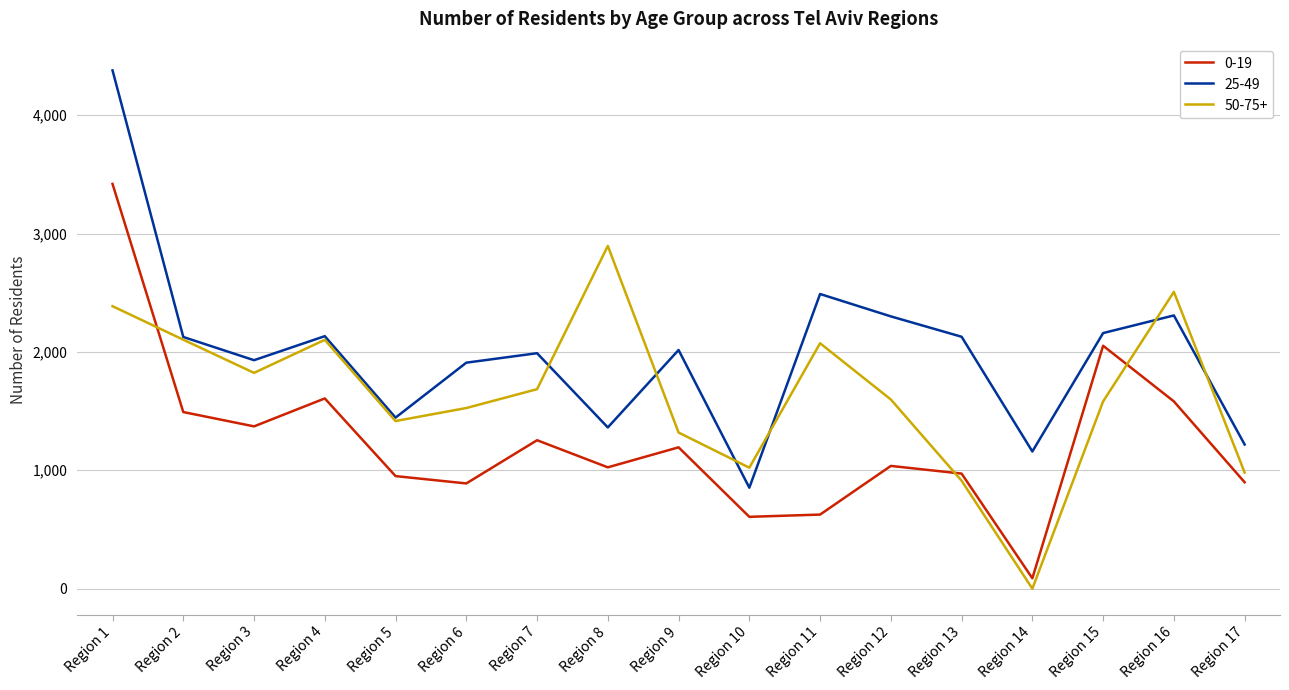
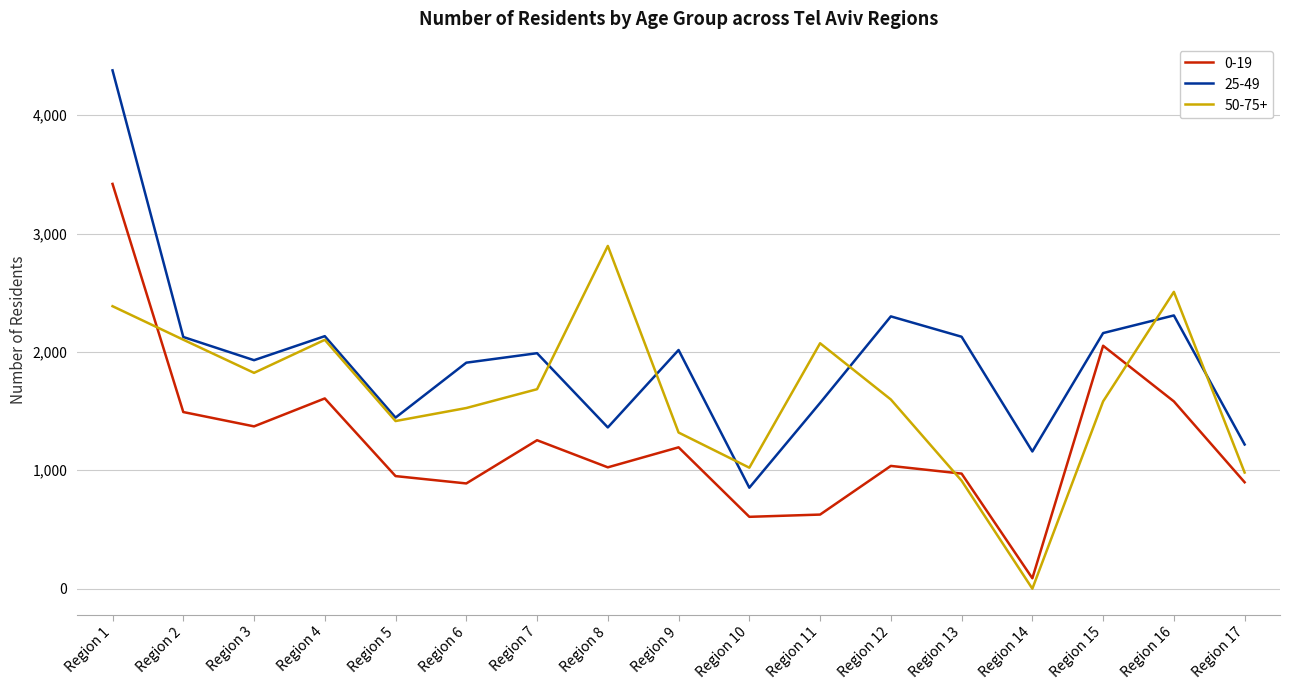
  {
    "0-19": {
      "Region 1": "3,420",
      "Region 2": "1,490",
      "Region 3": "1,370",
      "Region 4": "1,610",
      "Region 5": "950",
      "Region 6": "890",
      "Region 7": "1,250",
      "Region 8": "1,030",
      "Region 9": "1,190",
      "Region 10": "610",
      "Region 11": "630",
      "Region 12": "1,040",
      "Region 13": "970",
      "Region 14": "90",
      "Region 15": "2,050",
      "Region 16": "1,580",
      "Region 17": "900"
    },
    "25-49": {
      "Region 1": "4,380",
      "Region 2": "2,130",
      "Region 3": "1,930",
      "Region 4": "2,130",
      "Region 5": "1,450",
      "Region 6": "1,910",
      "Region 7": "1,990",
      "Region 8": "1,360",
      "Region 9": "2,020",
      "Region 10": "850",
-     "Region 11": "2,490",
+     "Region 11": "1,570",
      "Region 12": "2,300",
      "Region 13": "2,130",
      "Region 14": "1,160",
      "Region 15": "2,160",
      "Region 16": "2,310",
      "Region 17": "1,220"
    },
    "50-75+": {
      "Region 1": "2,390",
      "Region 2": "2,100",
      "Region 3": "1,820",
      "Region 4": "2,100",
      "Region 5": "1,420",
      "Region 6": "1,530",
      "Region 7": "1,690",
      "Region 8": "2,900",
      "Region 9": "1,320",
      "Region 10": "1,020",
      "Region 11": "2,070",
      "Region 12": "1,600",
      "Region 13": "910",
      "Region 14": "0",
      "Region 15": "1,580",
      "Region 16": "2,510",
      "Region 17": "980"
    }
  }
